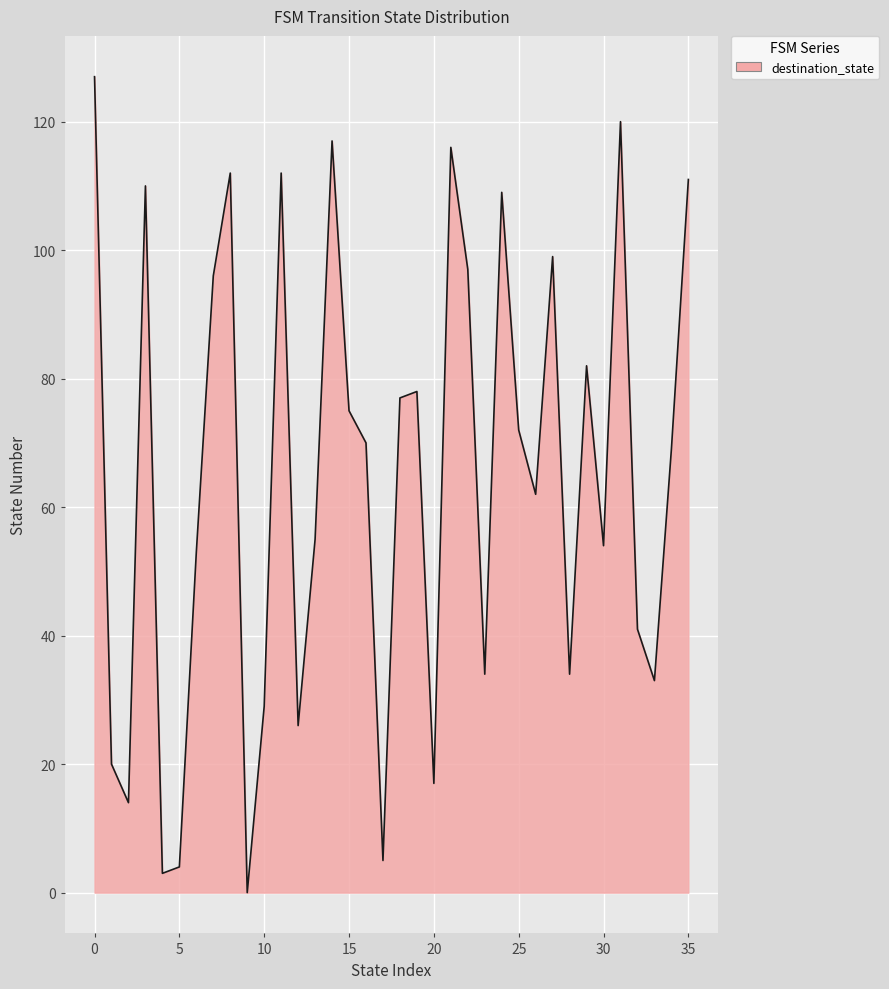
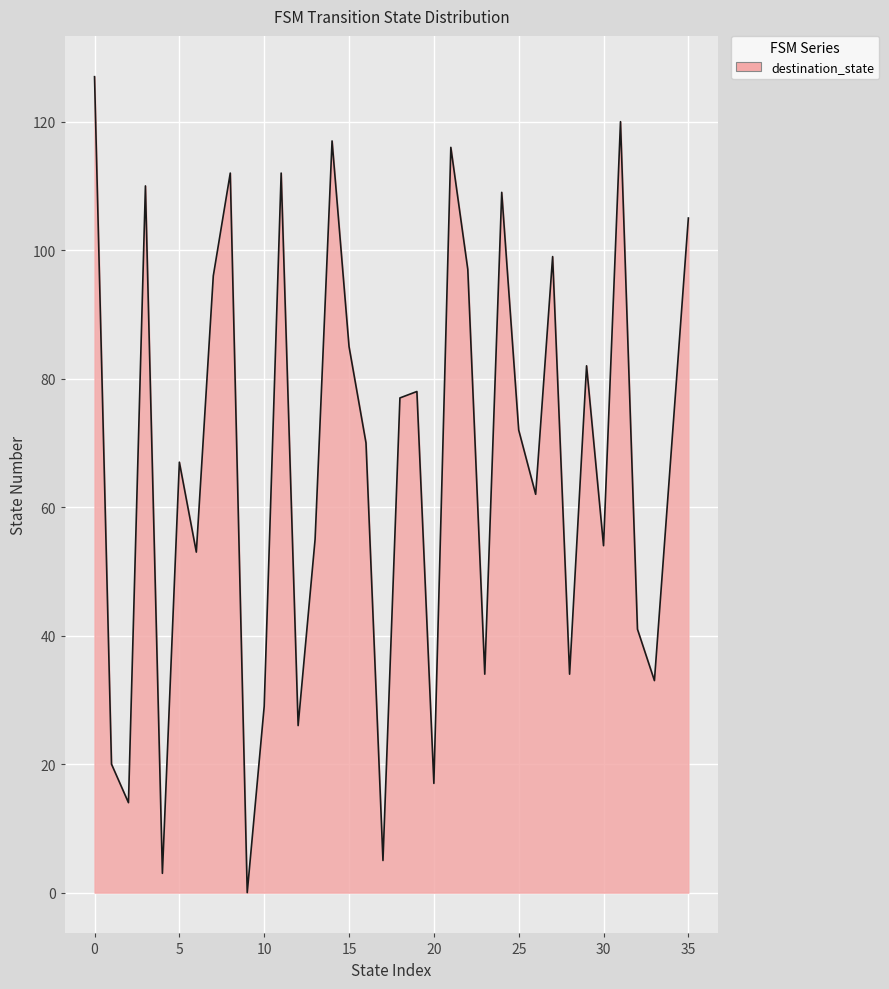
  {
    "destination_state": {
      "0": 127,
-     "5": 4,
+     "5": 67,
      "10": 29,
-     "15": 75,
+     "15": 85,
      "20": 17,
      "25": 72,
      "30": 54,
-     "35": 111
+     "35": 105
    }
  }
